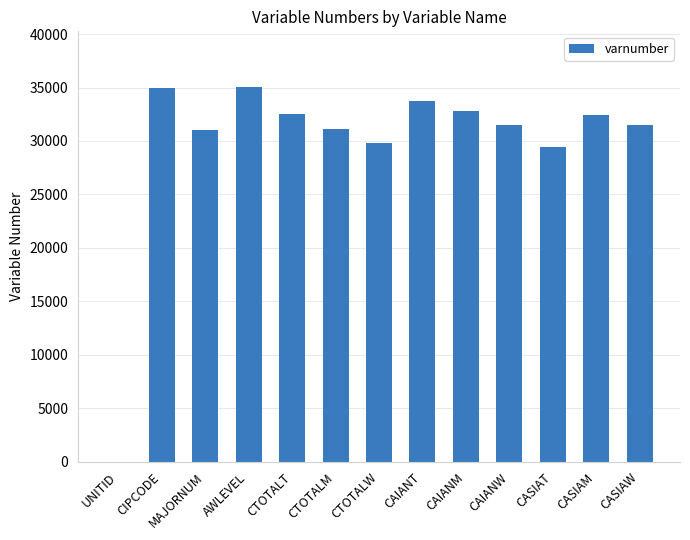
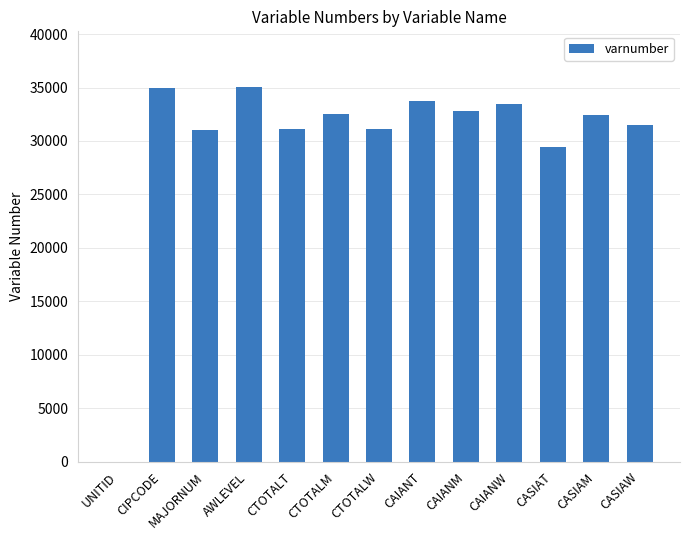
  {
    "CIPCODE": 35000,
    "MAJORNUM": 31000,
    "AWLEVEL": 35000,
-   "CTOTALT": 32500,
-   "CTOTALM": 31100,
-   "CTOTALW": 29900,
+   "CTOTALT": 31100,
+   "CTOTALM": 32500,
+   "CTOTALW": 31100,
    "CAIANT": 33700,
    "CAIANM": 32800,
-   "CAIANW": 31500,
+   "CAIANW": 33500,
    "CASIAT": 29500,
    "CASIAM": 32400,
    "CASIAW": 31500
  }
